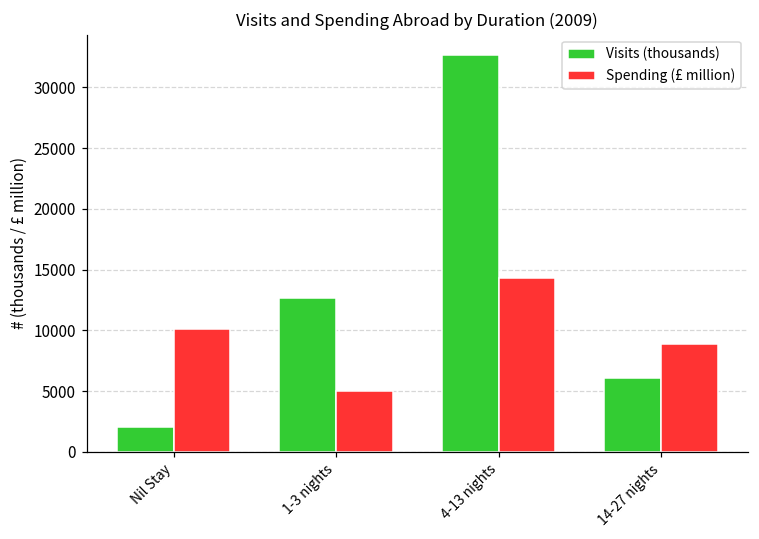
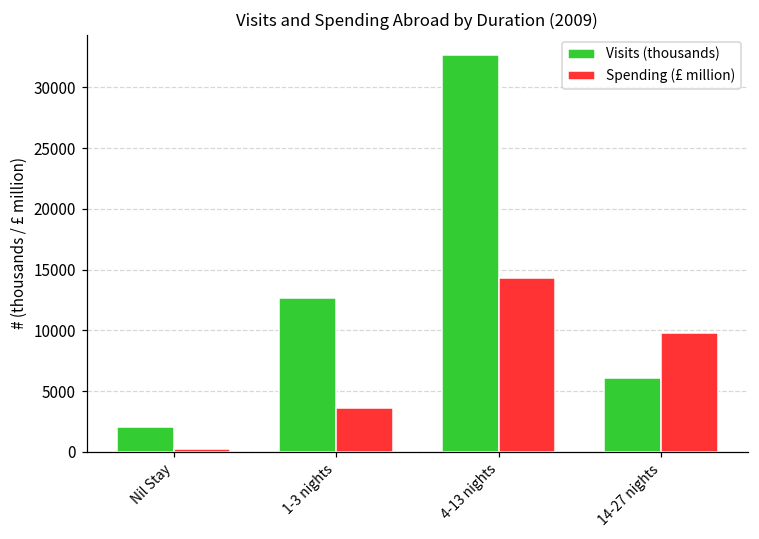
  {
    "Visits (thousands)": {
      "Nil Stay": 2000,
      "1-3 nights": 12700,
      "4-13 nights": 32700,
      "14-27 nights": 6100
    },
    "Spending (£ million)": {
-     "Nil Stay": 10100,
-     "1-3 nights": 5000,
+     "Nil Stay": 200,
+     "1-3 nights": 3600,
      "4-13 nights": 14300,
-     "14-27 nights": 8800
+     "14-27 nights": 9800
    }
  }
